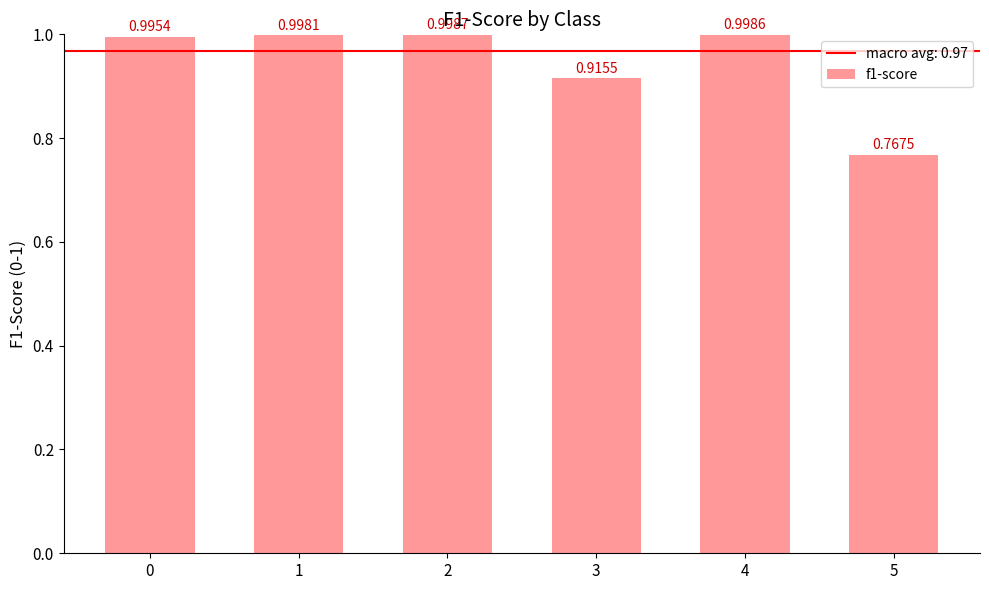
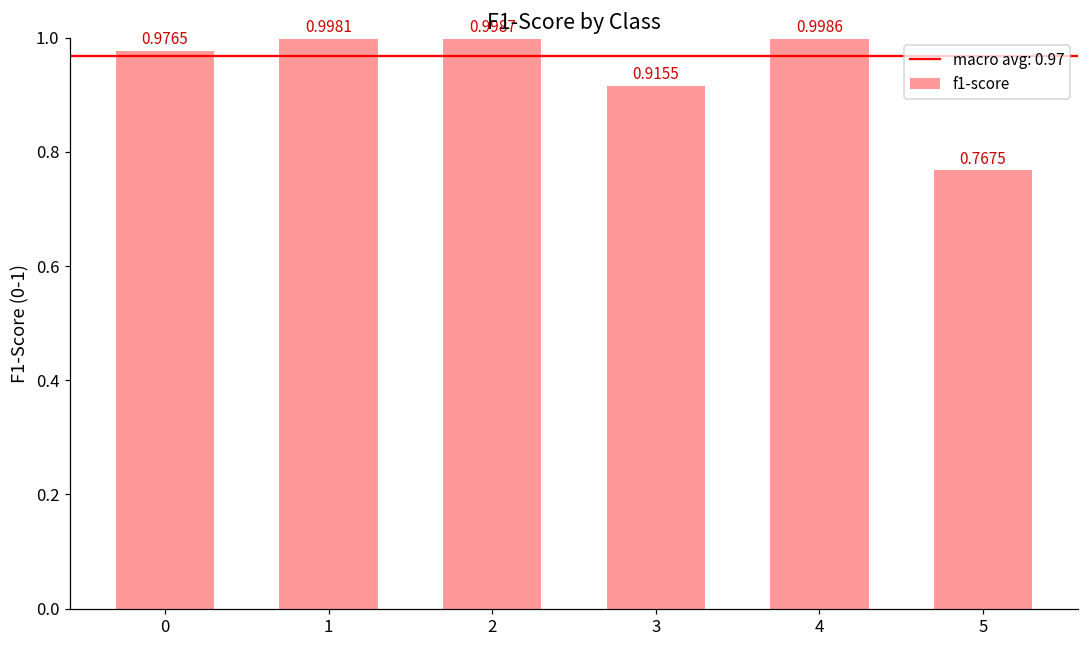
  {
-   "0": 0.9954,
+   "0": 0.9765,
    "1": 0.9981,
    "2": 0.9987,
    "3": 0.9155,
    "4": 0.9986,
    "5": 0.7675
  }
